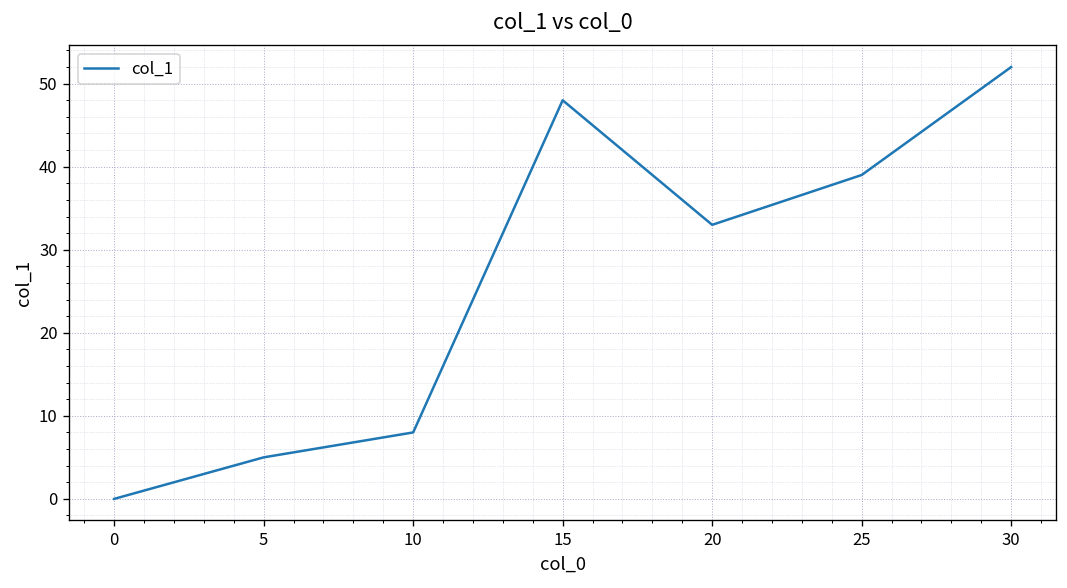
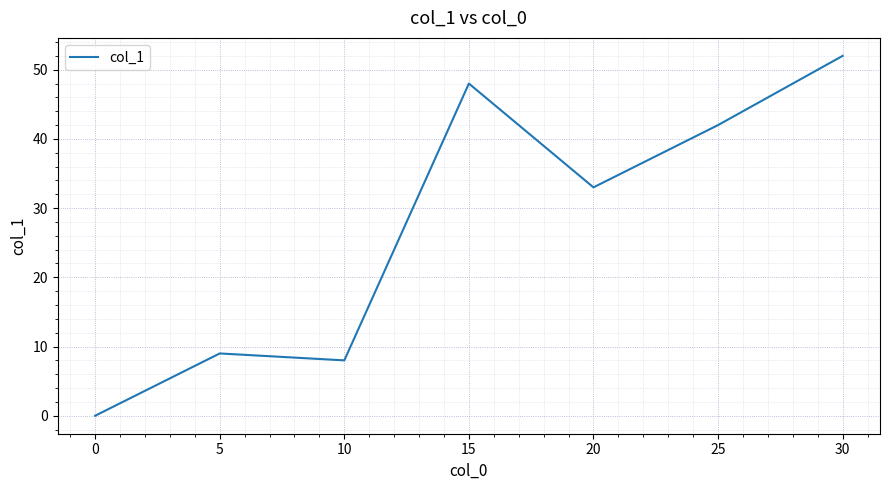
  {
    "0": 0,
-   "5": 5,
+   "5": 9,
    "10": 8,
    "15": 48,
    "20": 33,
-   "25": 39,
+   "25": 42,
    "30": 52
  }
